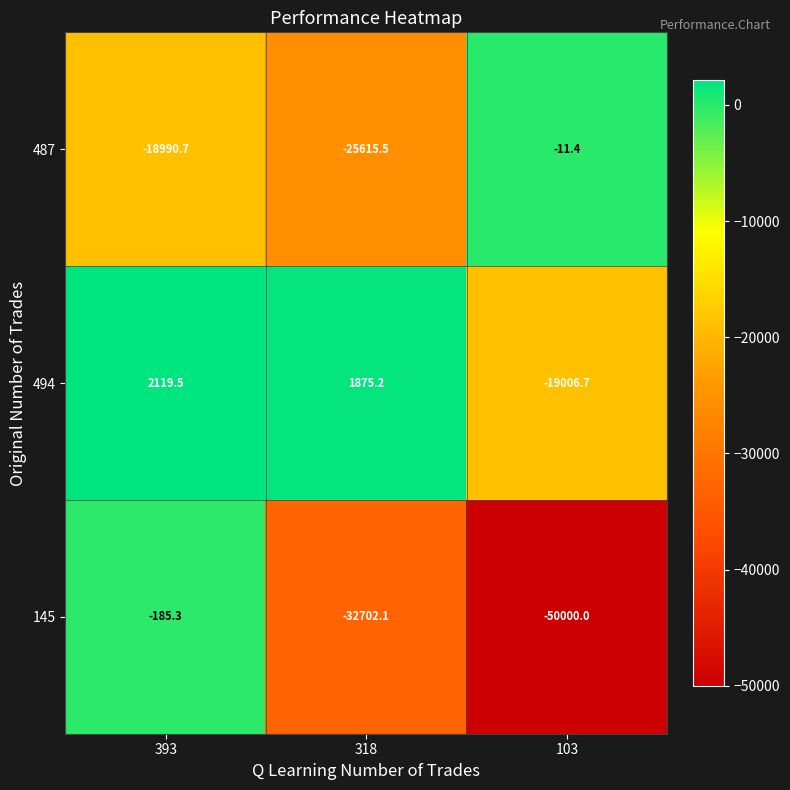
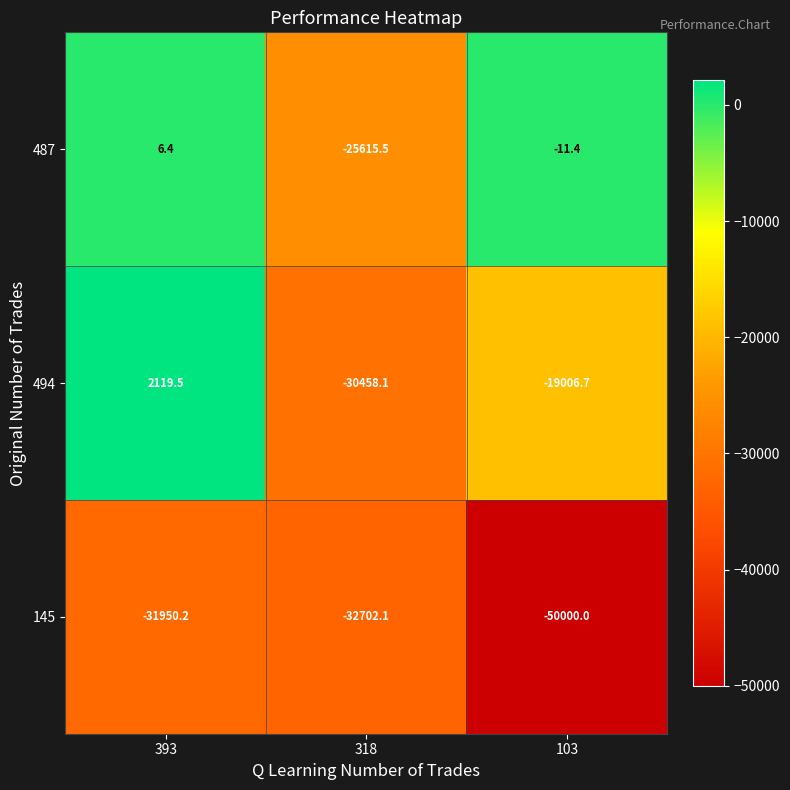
  {
    "487": {
-     "393": -18990.7,
+     "393": 6.4,
      "318": -25615.5,
      "103": -11.4
    },
    "494": {
      "393": 2119.5,
-     "318": 1875.2,
+     "318": -30458.1,
      "103": -19006.7
    },
    "145": {
-     "393": -185.3,
+     "393": -31950.2,
      "318": -32702.1,
      "103": -50000.0
    }
  }
